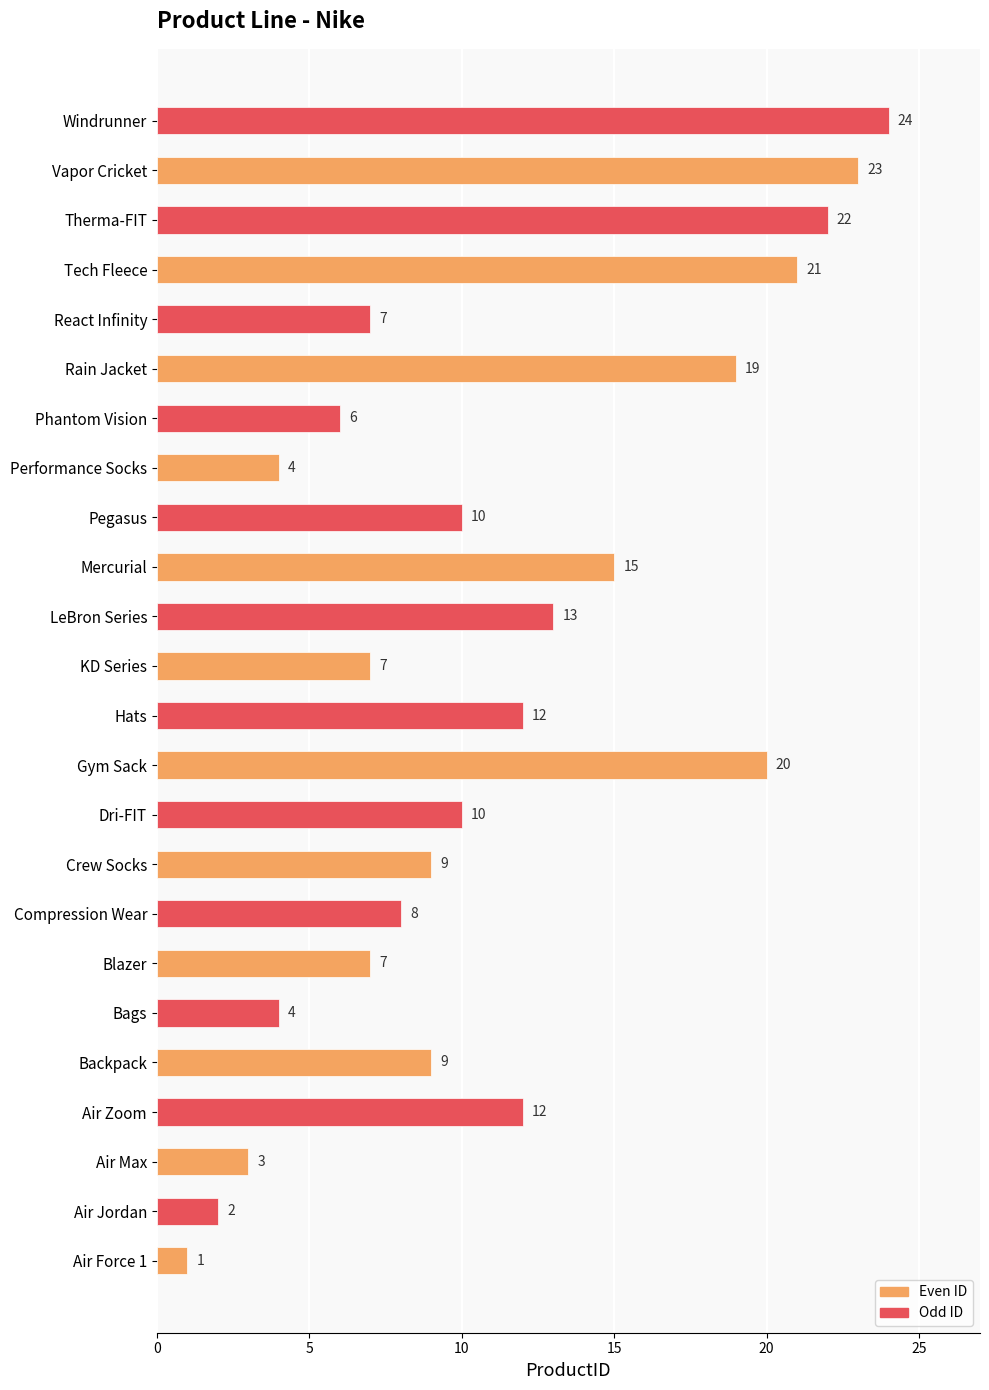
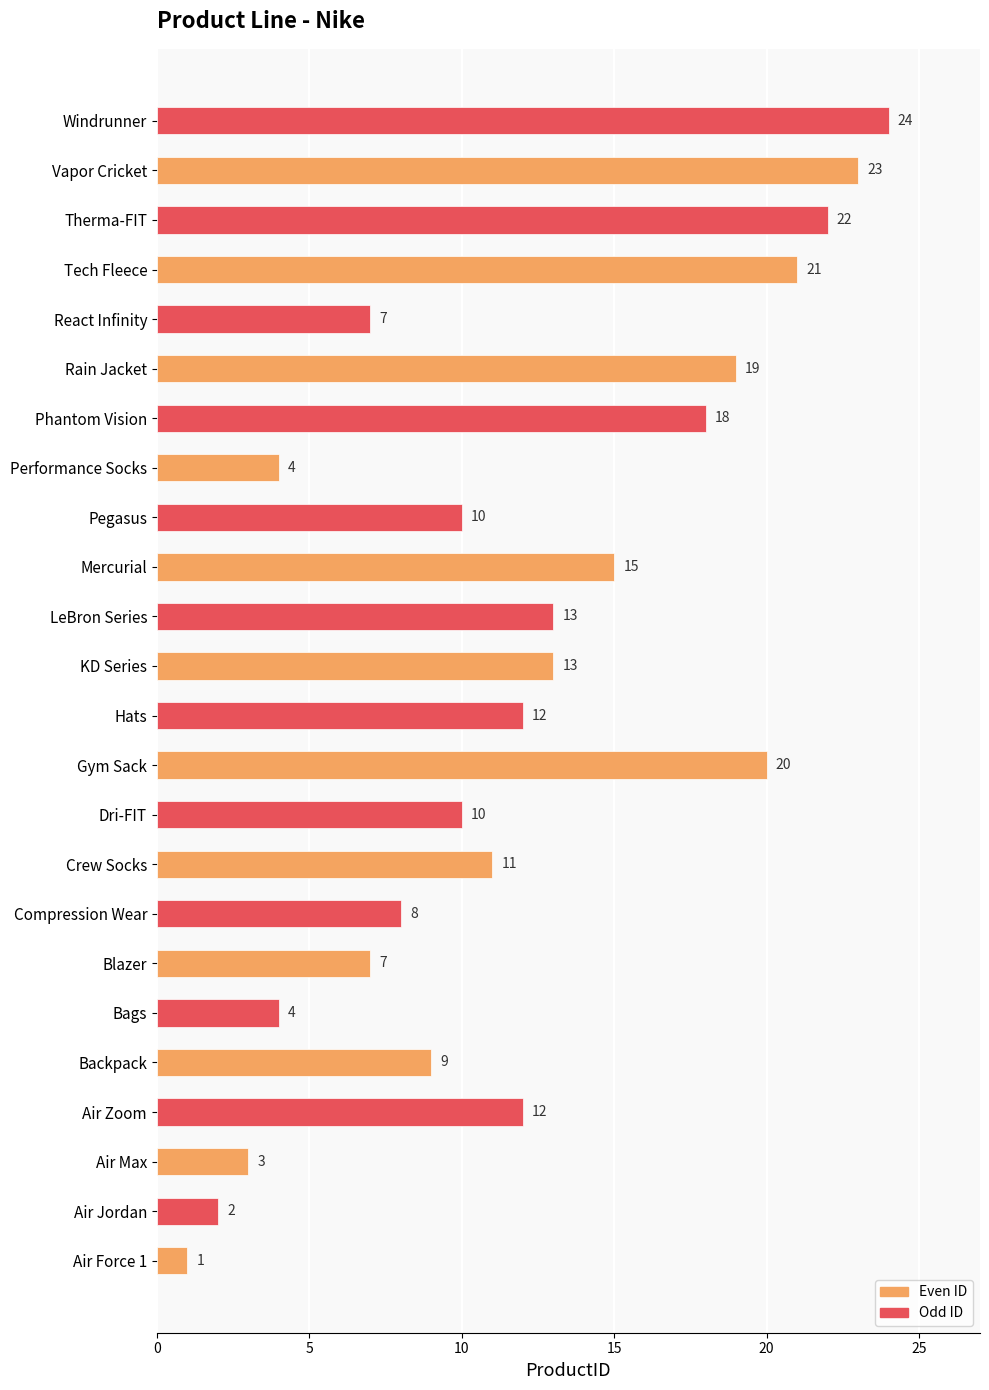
  {
    "Windrunner": 24,
    "Vapor Cricket": 23,
    "Therma-FIT": 22,
    "Tech Fleece": 21,
    "React Infinity": 7,
    "Rain Jacket": 19,
-   "Phantom Vision": 6,
+   "Phantom Vision": 18,
    "Performance Socks": 4,
    "Pegasus": 10,
    "Mercurial": 15,
    "LeBron Series": 13,
-   "KD Series": 7,
+   "KD Series": 13,
    "Hats": 12,
    "Gym Sack": 20,
    "Dri-FIT": 10,
-   "Crew Socks": 9,
+   "Crew Socks": 11,
    "Compression Wear": 8,
    "Blazer": 7,
    "Bags": 4,
    "Backpack": 9,
    "Air Zoom": 12,
    "Air Max": 3,
    "Air Jordan": 2,
    "Air Force 1": 1
  }
